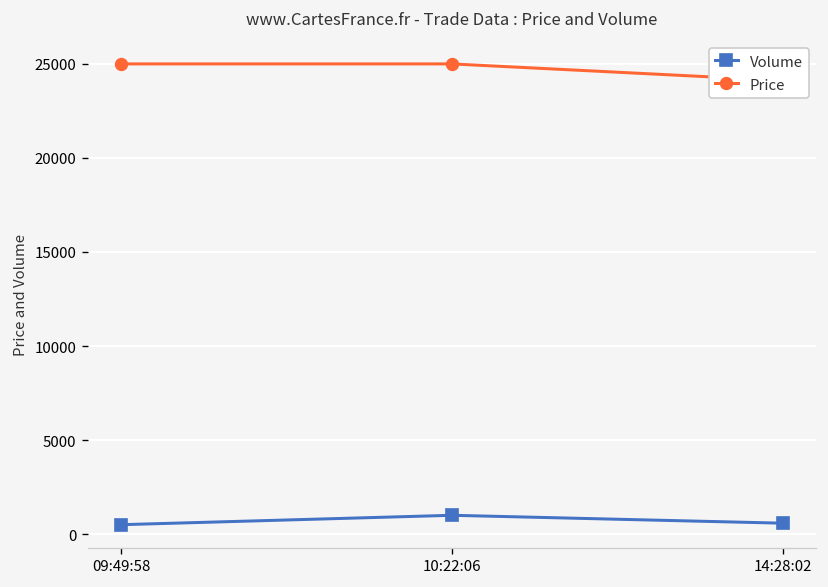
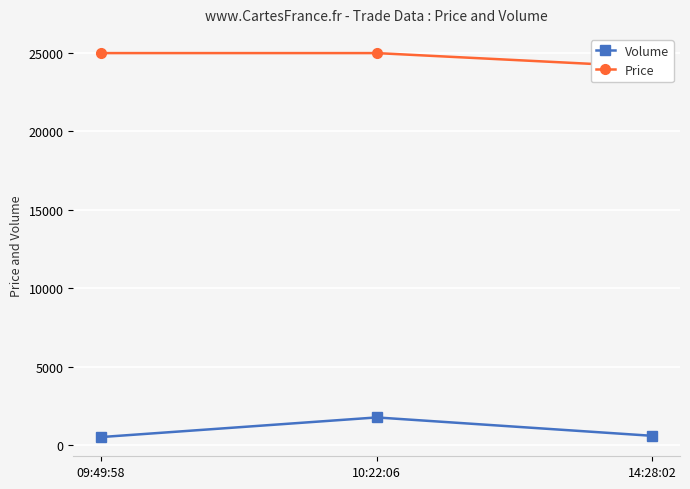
  {
    "Volume": {
      "09:49:58": 500,
-     "10:22:06": 1000,
+     "10:22:06": 1800,
      "14:28:02": 600
    },
    "Price": {
      "09:49:58": 25000,
      "10:22:06": 25000
    }
  }
